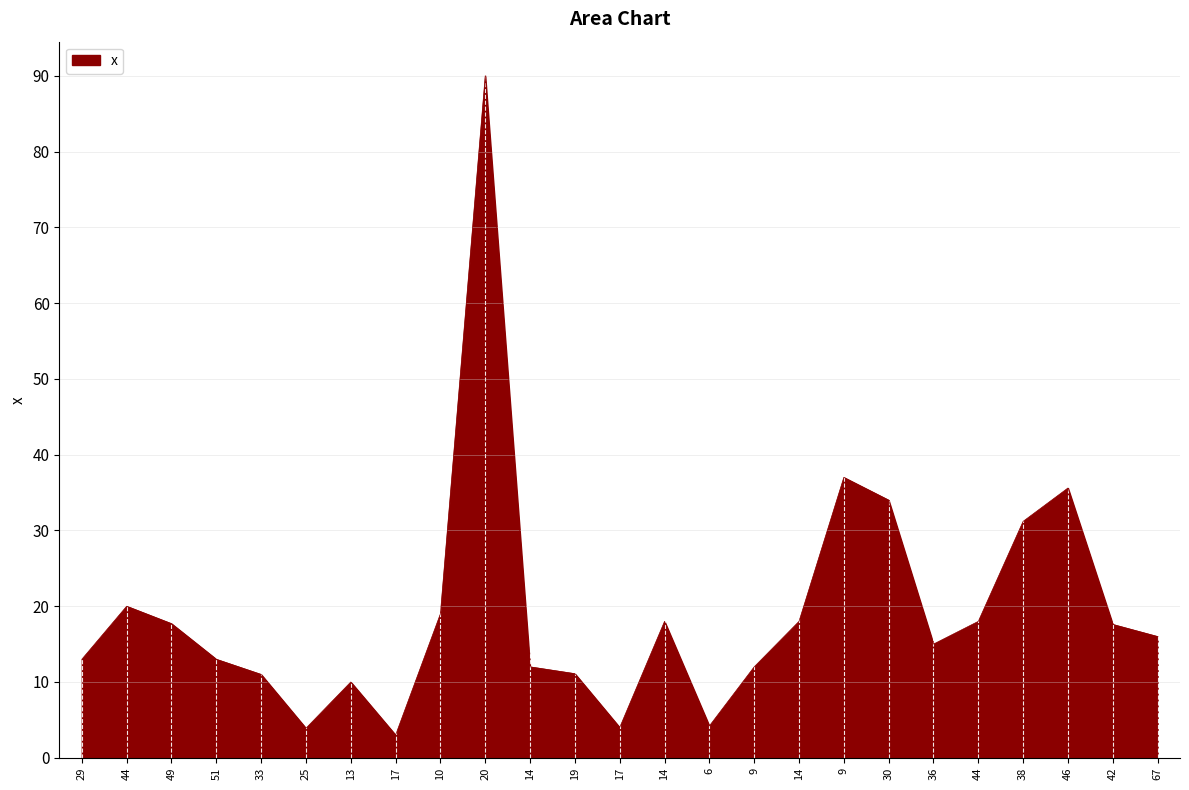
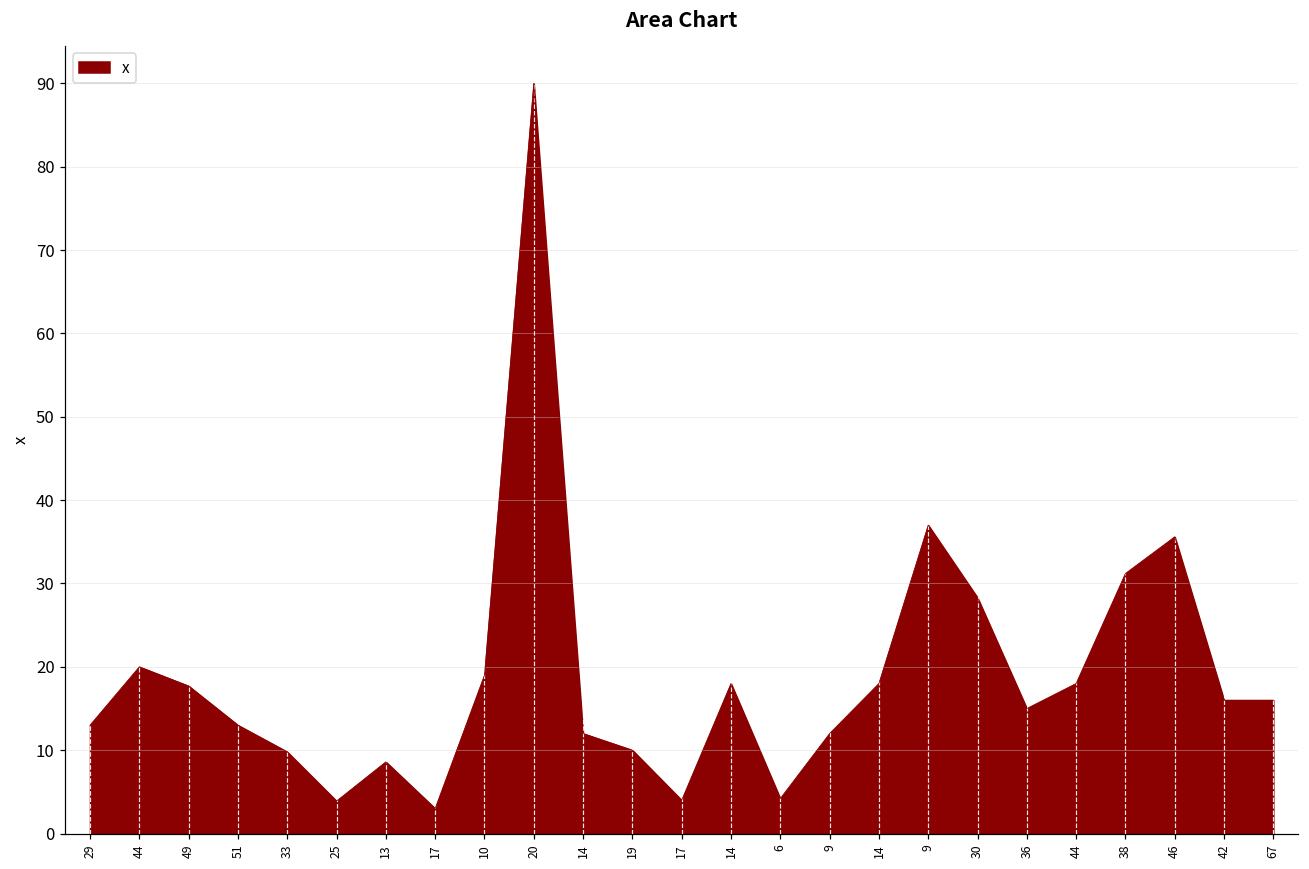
  {
    "29": 13,
    "49": 18,
    "51": 13,
-   "33": 11,
+   "33": 10,
    "25": 4,
-   "13": 10,
+   "13": 9,
    "10": 19,
    "20": 90,
-   "19": 11,
+   "19": 10,
    "6": 4,
-   "30": 34,
+   "30": 28,
    "36": 15,
    "38": 31,
    "46": 36,
-   "42": 18,
+   "42": 16,
    "67": 16
  }
